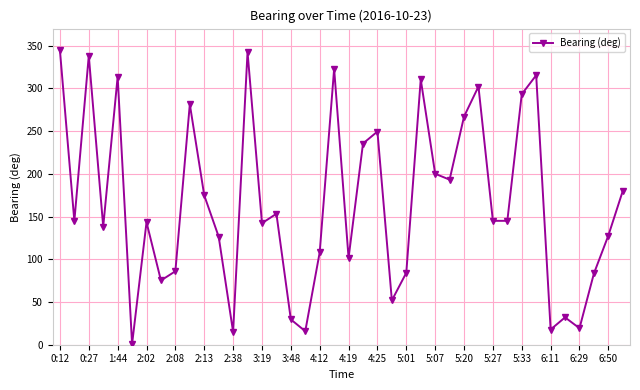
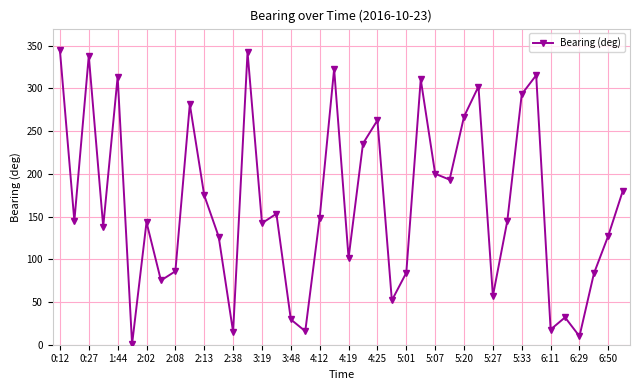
  {
    "0:12": 340,
    "0:27": 340,
    "1:44": 310,
    "2:02": 140,
    "2:08": 90,
    "2:13": 170,
    "2:38": 20,
    "3:19": 140,
    "3:48": 30,
-   "4:12": 110,
+   "4:12": 150,
    "4:19": 100,
-   "4:25": 250,
+   "4:25": 260,
    "5:01": 80,
    "5:07": 200,
    "5:20": 270,
-   "5:27": 150,
+   "5:27": 60,
    "5:33": 290,
    "6:11": 20,
-   "6:29": 20,
+   "6:29": 10,
    "6:50": 130
  }
